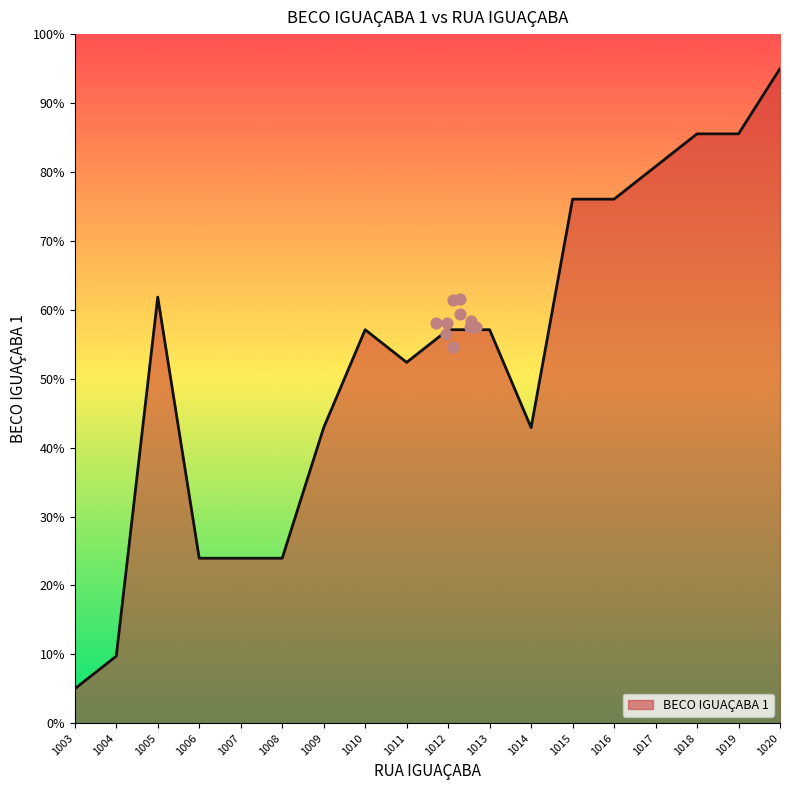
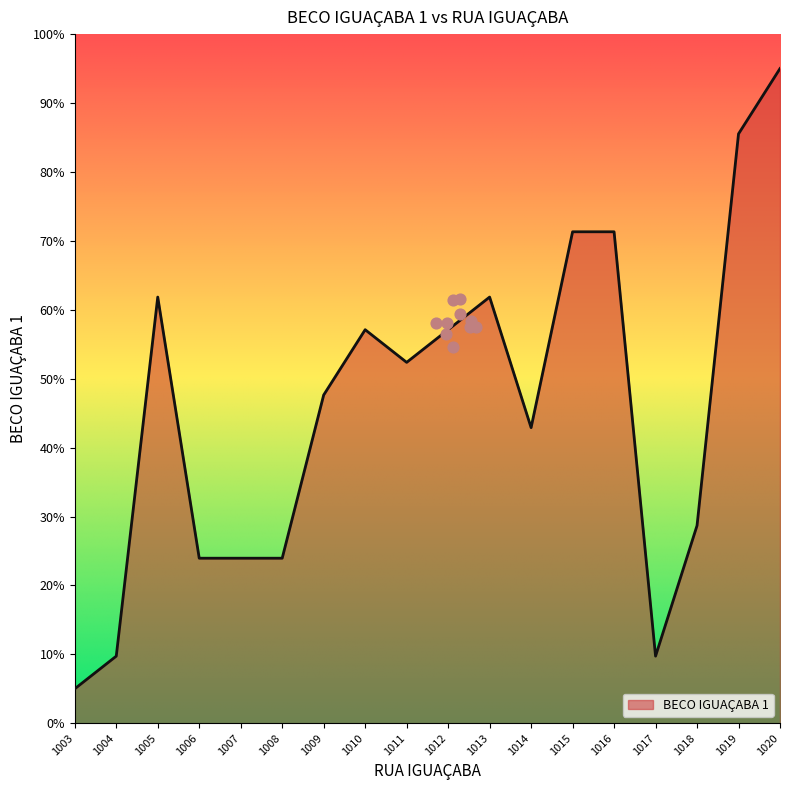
  {
    "BECO IGUAÇABA 1": {
      "1003": "5%",
      "1004": "10%",
      "1005": "62%",
      "1006": "24%",
      "1007": "24%",
      "1008": "24%",
-     "1009": "43%",
+     "1009": "48%",
      "1010": "57%",
      "1011": "52%",
      "1012": "57%",
-     "1013": "57%",
+     "1013": "62%",
      "1014": "43%",
-     "1015": "76%",
-     "1016": "76%",
-     "1017": "81%",
-     "1018": "86%",
+     "1015": "71%",
+     "1016": "71%",
+     "1017": "10%",
+     "1018": "29%",
      "1019": "86%",
      "1020": "95%"
    }
  }
